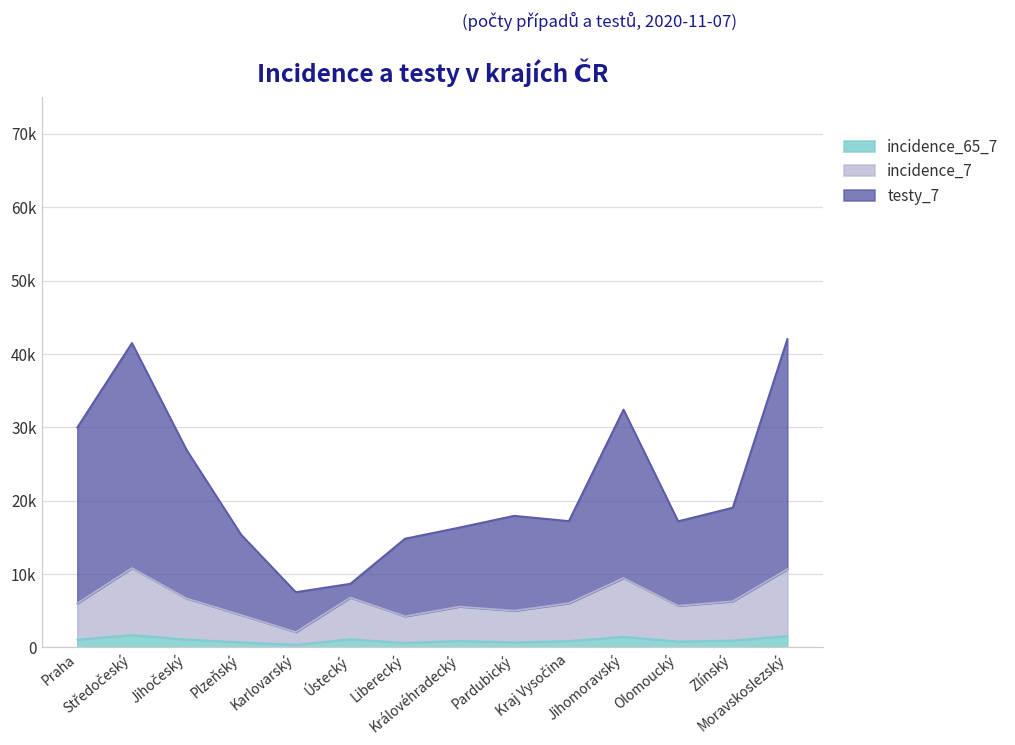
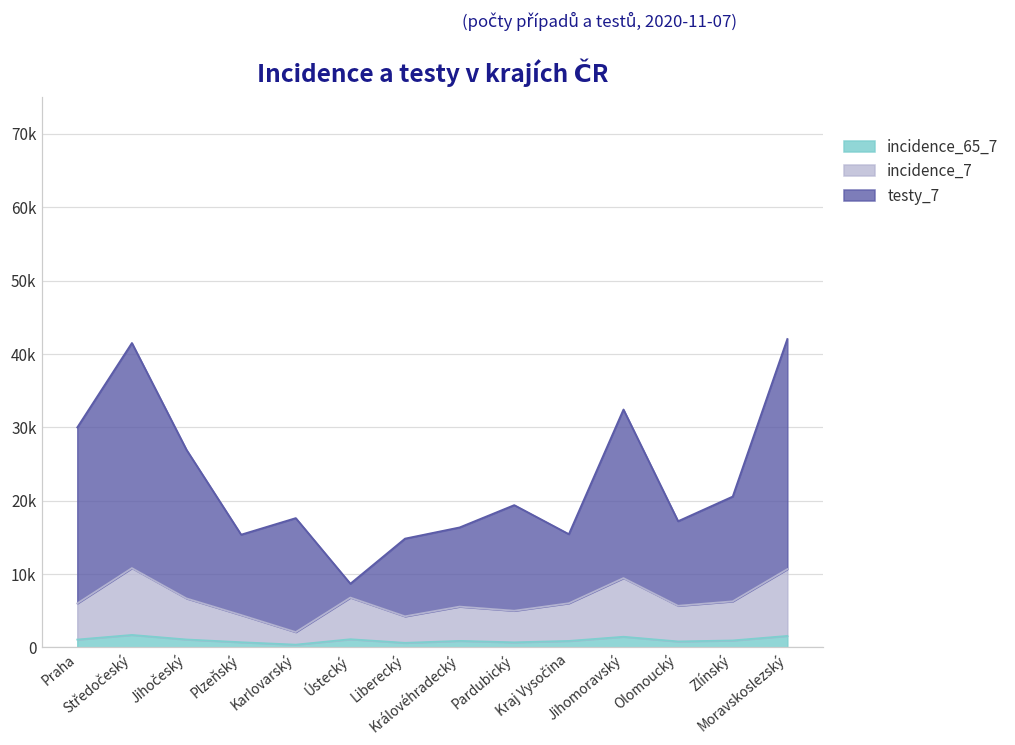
  {
    "testy_7": {
      "Praha": 24000,
      "Středočeský": 31000,
      "Jihočeský": 20000,
      "Plzeňský": 11000,
-     "Karlovarský": 5000,
+     "Karlovarský": 16000,
      "Ústecký": 2000,
      "Liberecký": 11000,
      "Královéhradecký": 11000,
-     "Pardubický": 13000,
-     "Kraj Vysočina": 11000,
+     "Pardubický": 14000,
+     "Kraj Vysočina": 9000,
      "Jihomoravský": 23000,
      "Olomoucký": 12000,
-     "Zlínský": 13000,
+     "Zlínský": 14000,
      "Moravskoslezský": 31000
    }
  }
